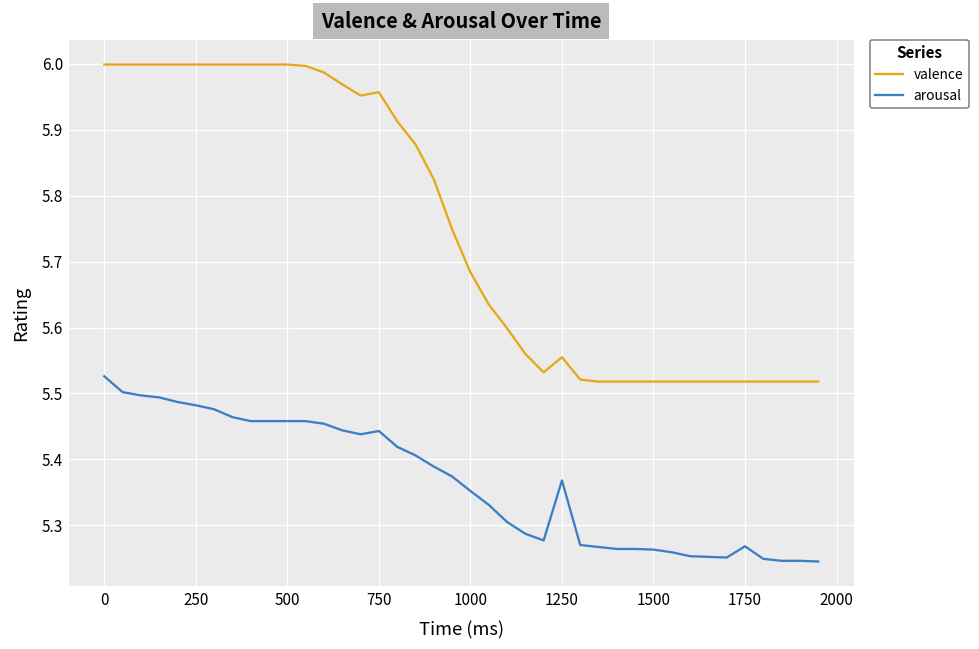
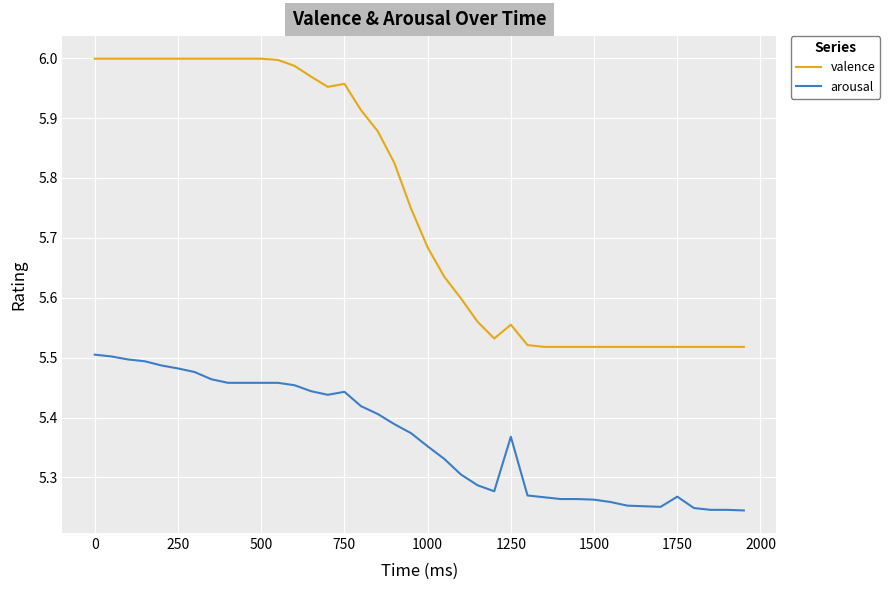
  {
    "valence": {
      "0": 6.00,
      "250": 6.00,
      "500": 6.00,
      "750": 5.96,
      "1000": 5.68,
      "1250": 5.56,
      "1500": 5.52,
      "1750": 5.52
    },
    "arousal": {
-     "0": 5.53,
+     "0": 5.51,
      "250": 5.48,
      "500": 5.46,
      "750": 5.44,
      "1000": 5.35,
      "1250": 5.37,
      "1500": 5.26,
      "1750": 5.27
    }
  }
